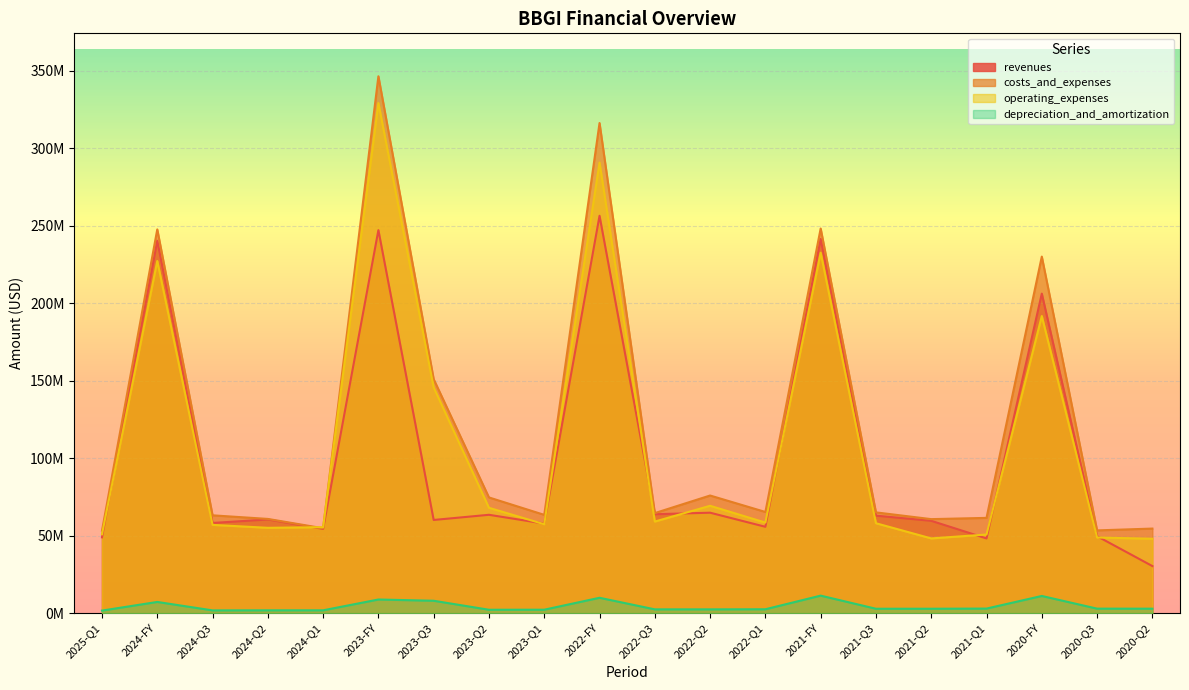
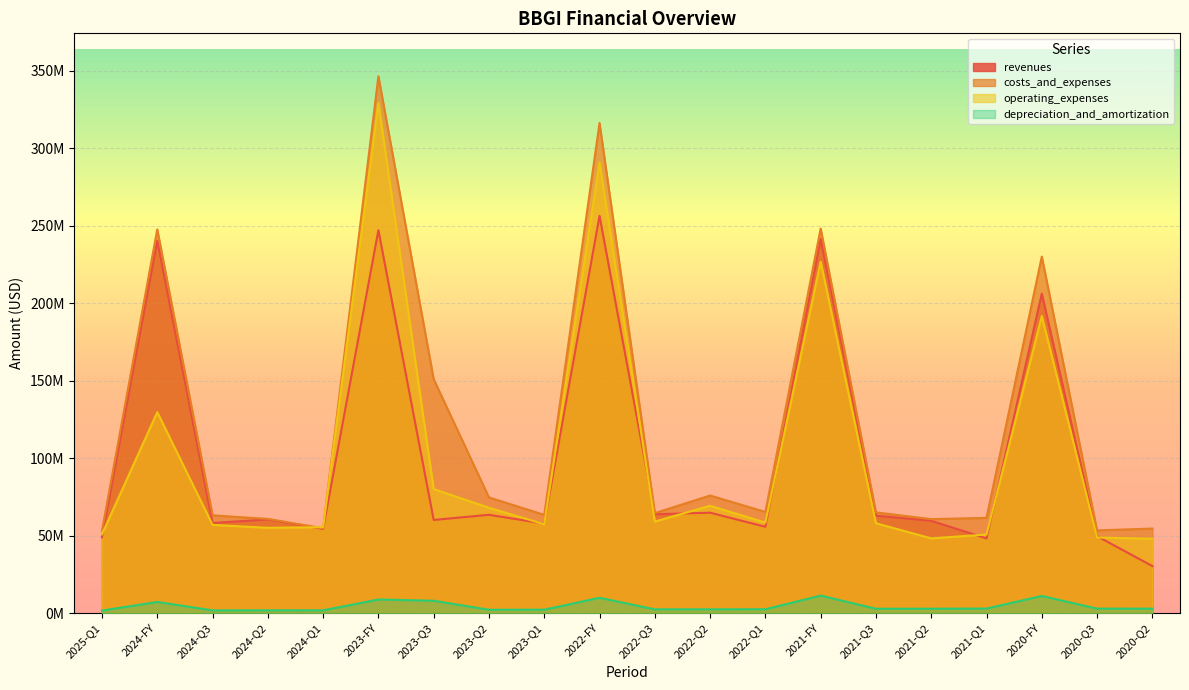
  {
    "operating_expenses": {
      "2025-Q1": 51000000,
-     "2024-FY": 227000000,
+     "2024-FY": 130000000,
      "2024-Q2": 55000000,
      "2023-FY": 329000000,
-     "2023-Q3": 146000000,
+     "2023-Q3": 80000000,
      "2023-Q2": 68000000,
      "2022-FY": 291000000,
      "2022-Q3": 59000000,
      "2022-Q2": 69000000,
      "2022-Q1": 58000000,
-     "2021-FY": 233000000,
+     "2021-FY": 227000000,
      "2021-Q3": 58000000,
      "2021-Q2": 48000000,
      "2021-Q1": 51000000,
      "2020-FY": 192000000,
      "2020-Q2": 48000000
    },
    "depreciation_and_amortization": {
      "2025-Q1": 2000000,
      "2024-FY": 7000000,
      "2024-Q3": 2000000,
      "2024-Q2": 2000000,
      "2024-Q1": 2000000,
      "2023-FY": 9000000,
      "2023-Q3": 8000000,
      "2023-Q2": 2000000,
      "2023-Q1": 2000000,
      "2022-FY": 10000000,
      "2022-Q3": 2000000,
      "2022-Q2": 2000000,
      "2022-Q1": 3000000,
      "2021-FY": 11000000,
      "2021-Q3": 3000000,
      "2021-Q2": 3000000,
      "2021-Q1": 3000000,
      "2020-FY": 11000000,
      "2020-Q3": 3000000,
      "2020-Q2": 3000000
    }
  }
